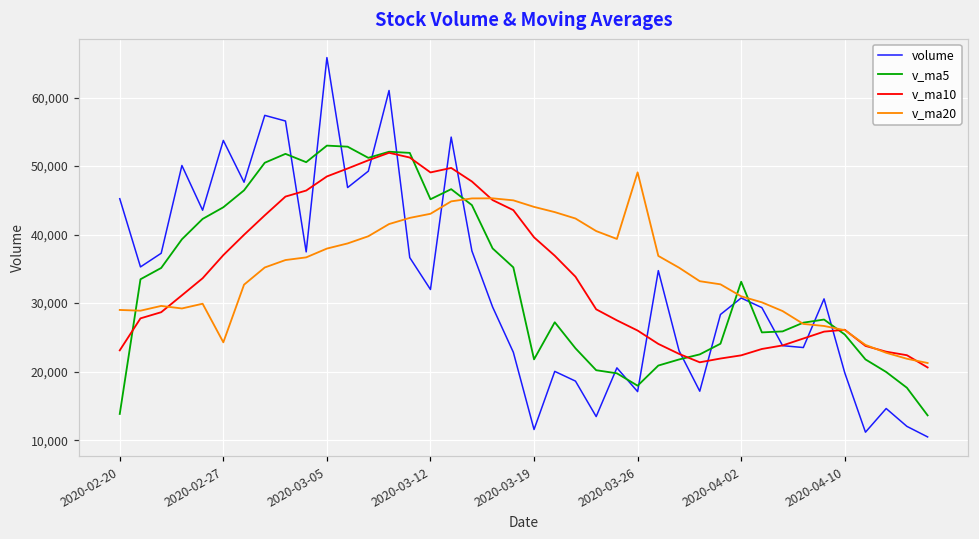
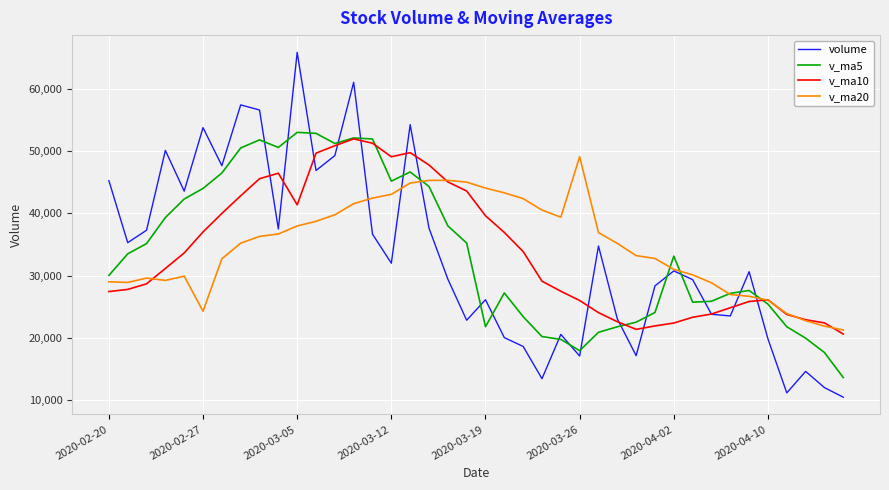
  {
    "volume": {
      "2020-02-20": "45,000",
      "2020-02-27": "54,000",
      "2020-03-05": "66,000",
      "2020-03-12": "32,000",
-     "2020-03-19": "12,000",
+     "2020-03-19": "26,000",
      "2020-03-26": "17,000",
      "2020-04-10": "20,000"
    },
    "v_ma5": {
-     "2020-02-20": "14,000",
+     "2020-02-20": "30,000",
      "2020-02-27": "44,000",
      "2020-03-05": "53,000",
      "2020-03-12": "45,000",
      "2020-03-19": "22,000",
      "2020-03-26": "18,000",
      "2020-04-02": "33,000",
      "2020-04-10": "25,000"
    },
    "v_ma10": {
-     "2020-02-20": "23,000",
+     "2020-02-20": "27,000",
      "2020-02-27": "37,000",
-     "2020-03-05": "48,000",
+     "2020-03-05": "41,000",
      "2020-03-12": "49,000",
      "2020-03-19": "40,000",
      "2020-03-26": "26,000",
      "2020-04-02": "22,000"
    },
    "v_ma20": {
      "2020-02-20": "29,000",
      "2020-02-27": "24,000",
      "2020-03-05": "38,000",
      "2020-03-12": "43,000",
      "2020-03-19": "44,000",
      "2020-03-26": "49,000"
    }
  }
